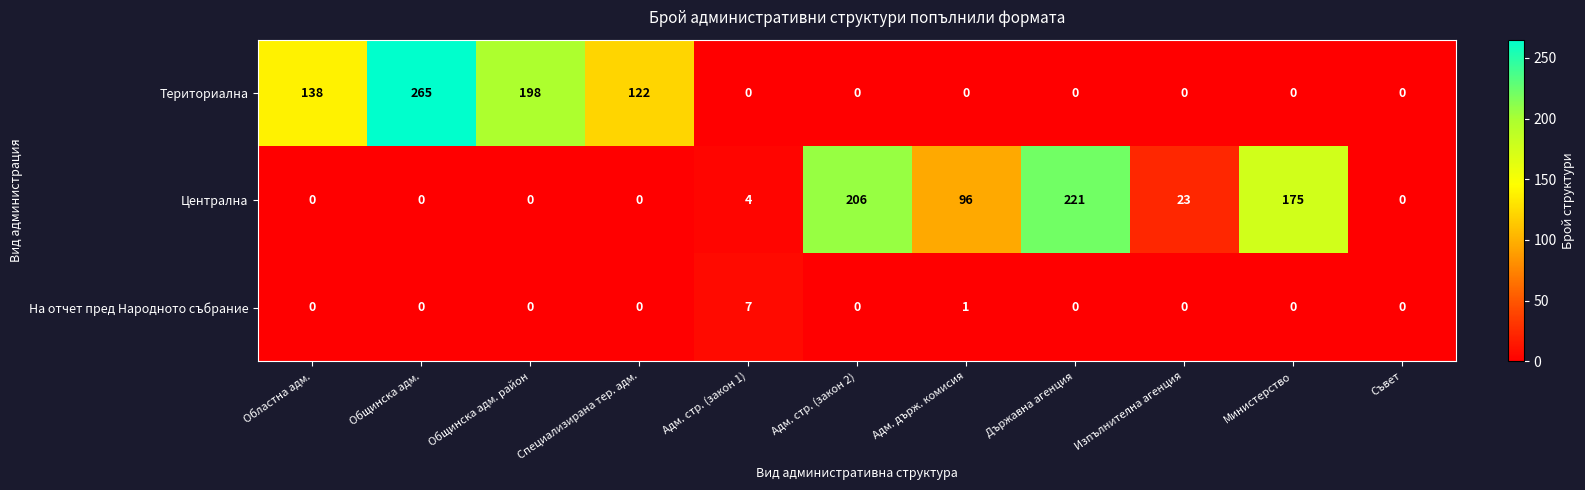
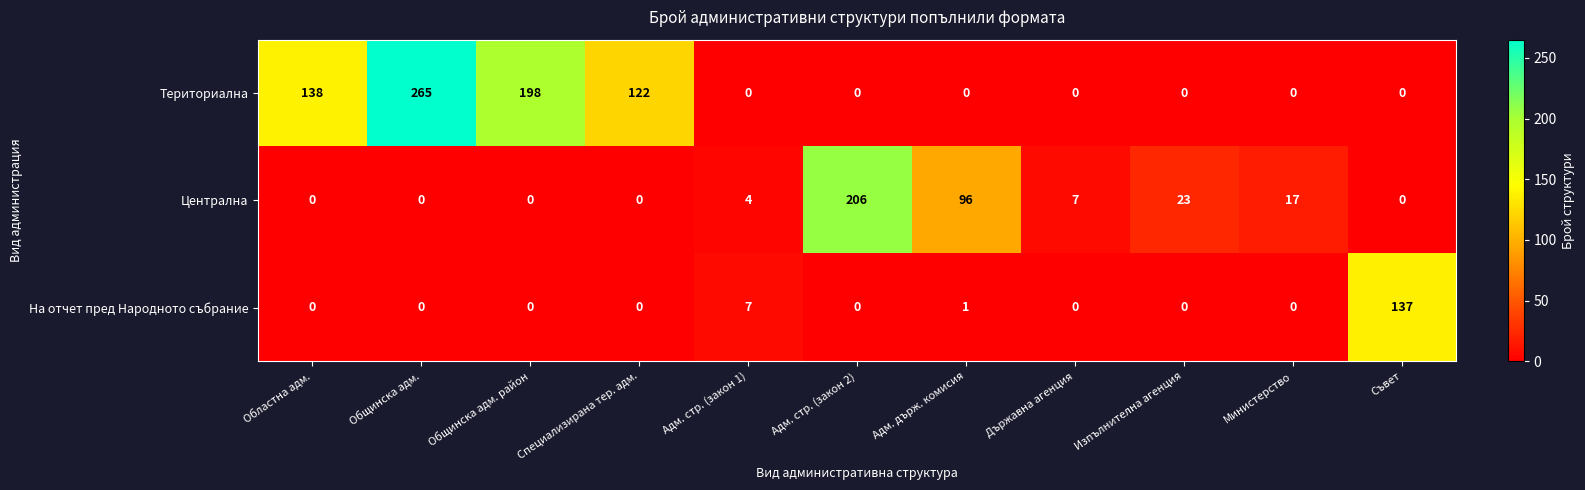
  {
    "Териториална": {
      "Областна адм.": 138,
      "Общинска адм.": 265,
      "Общинска адм. район": 198,
      "Специализирана тер. адм.": 122,
      "Адм. стр. (закон 1)": 0,
      "Адм. стр. (закон 2)": 0,
      "Адм. държ. комисия": 0,
      "Държавна агенция": 0,
      "Изпълнителна агенция": 0,
      "Министерство": 0,
      "Съвет": 0
    },
    "Централна": {
      "Областна адм.": 0,
      "Общинска адм.": 0,
      "Общинска адм. район": 0,
      "Специализирана тер. адм.": 0,
      "Адм. стр. (закон 1)": 4,
      "Адм. стр. (закон 2)": 206,
      "Адм. държ. комисия": 96,
-     "Държавна агенция": 221,
+     "Държавна агенция": 7,
      "Изпълнителна агенция": 23,
-     "Министерство": 175,
+     "Министерство": 17,
      "Съвет": 0
    },
    "На отчет пред Народното събрание": {
      "Областна адм.": 0,
      "Общинска адм.": 0,
      "Общинска адм. район": 0,
      "Специализирана тер. адм.": 0,
      "Адм. стр. (закон 1)": 7,
      "Адм. стр. (закон 2)": 0,
      "Адм. държ. комисия": 1,
      "Държавна агенция": 0,
      "Изпълнителна агенция": 0,
      "Министерство": 0,
-     "Съвет": 0
+     "Съвет": 137
    }
  }
